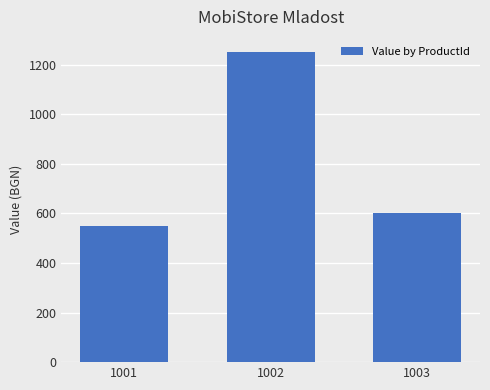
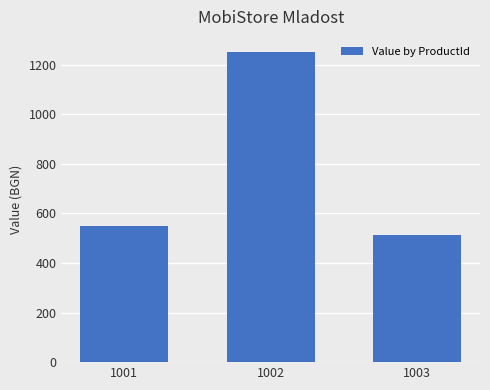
  {
    "1001": 550,
    "1002": 1250,
-   "1003": 600
+   "1003": 510
  }
